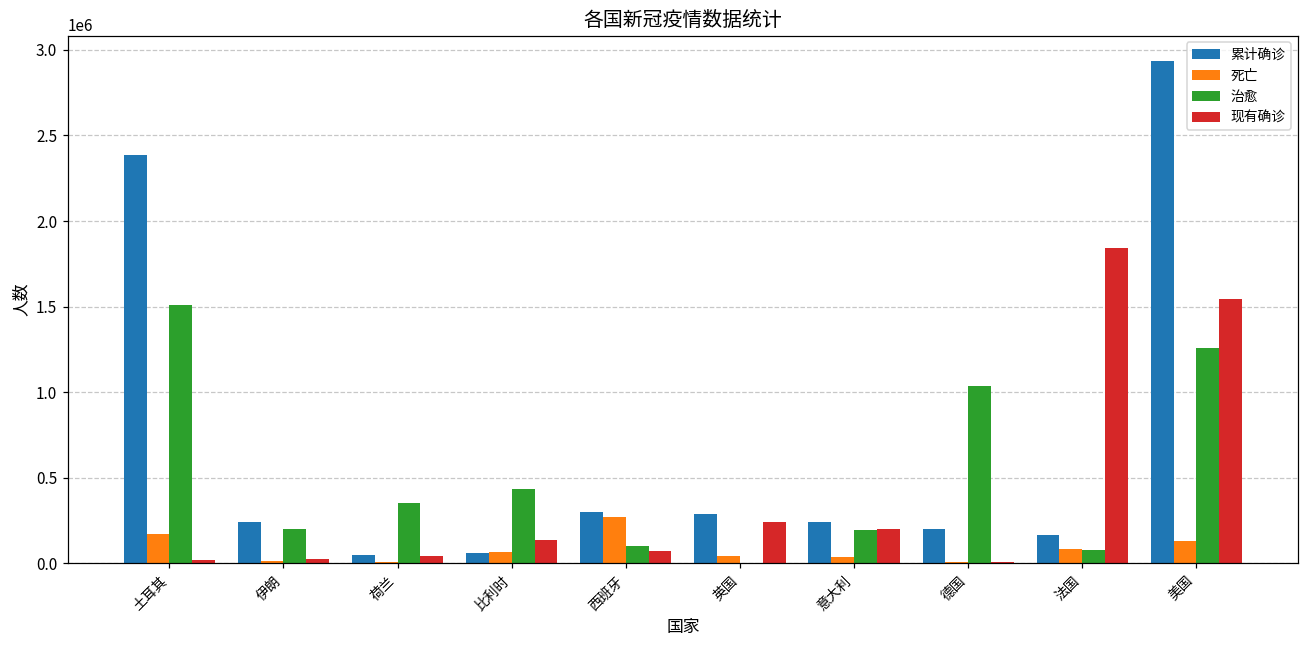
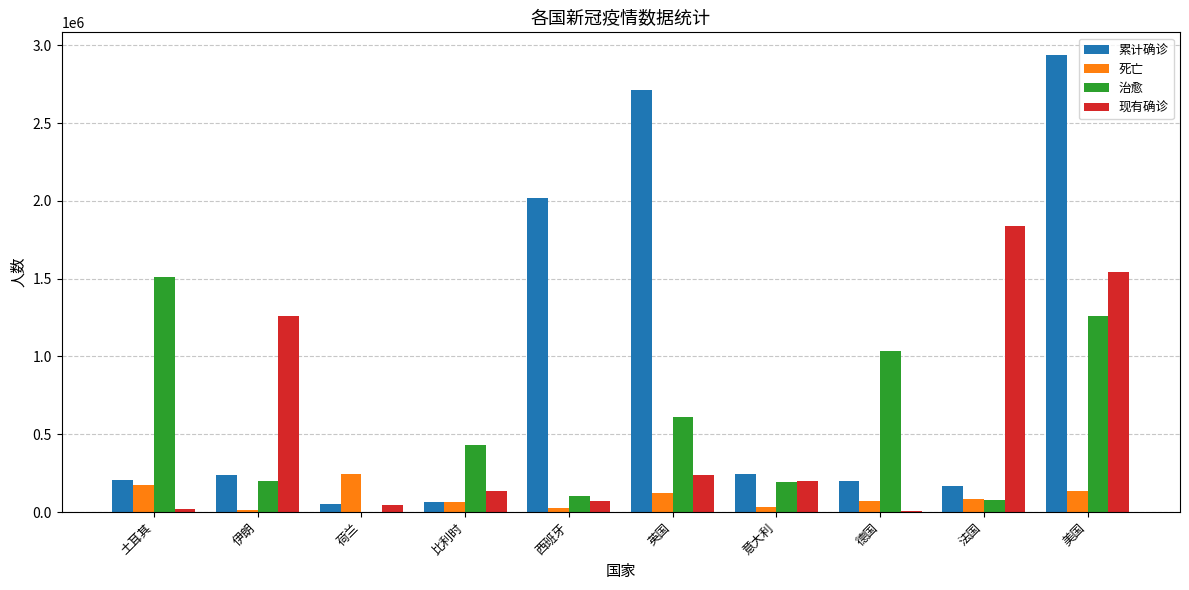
  {
    "累计确诊": {
-     "土耳其": 2380000,
+     "土耳其": 200000,
      "伊朗": 240000,
      "荷兰": 50000,
      "比利时": 60000,
-     "西班牙": 300000,
-     "英国": 280000,
+     "西班牙": 2020000,
+     "英国": 2710000,
      "意大利": 240000,
      "德国": 200000,
      "法国": 170000,
      "美国": 2940000
    },
    "死亡": {
      "土耳其": 170000,
-     "荷兰": 10000,
+     "荷兰": 250000,
      "比利时": 70000,
-     "西班牙": 270000,
-     "英国": 40000,
+     "西班牙": 30000,
+     "英国": 120000,
      "意大利": 30000,
-     "德国": 10000,
+     "德国": 70000,
      "法国": 80000,
      "美国": 130000
    },
    "治愈": {
      "土耳其": 1510000,
      "伊朗": 200000,
-     "荷兰": 350000,
+     "荷兰": 0,
      "比利时": 430000,
      "西班牙": 100000,
-     "英国": 0,
+     "英国": 610000,
      "意大利": 190000,
      "德国": 1040000,
      "法国": 80000,
      "美国": 1260000
    },
    "现有确诊": {
      "土耳其": 20000,
-     "伊朗": 30000,
+     "伊朗": 1260000,
      "荷兰": 40000,
      "比利时": 140000,
      "西班牙": 70000,
      "英国": 240000,
      "意大利": 200000,
      "法国": 1840000,
      "美国": 1540000
    }
  }
